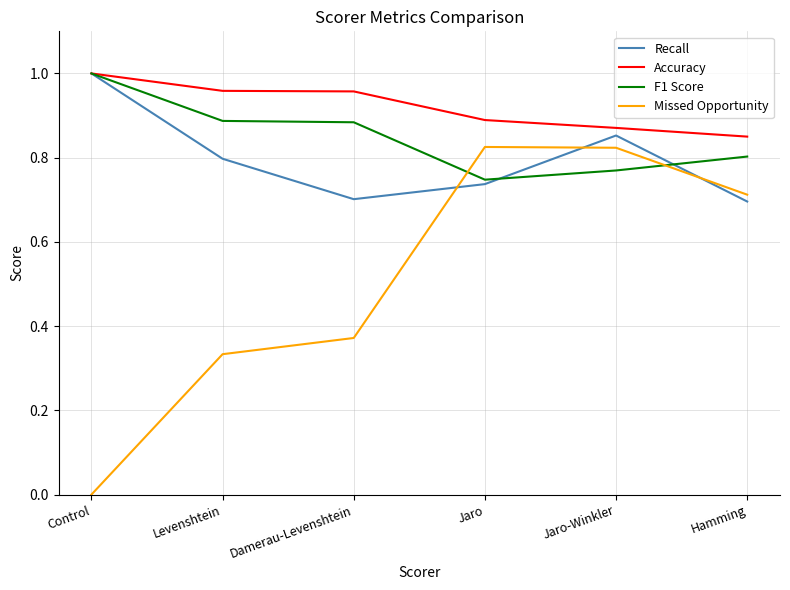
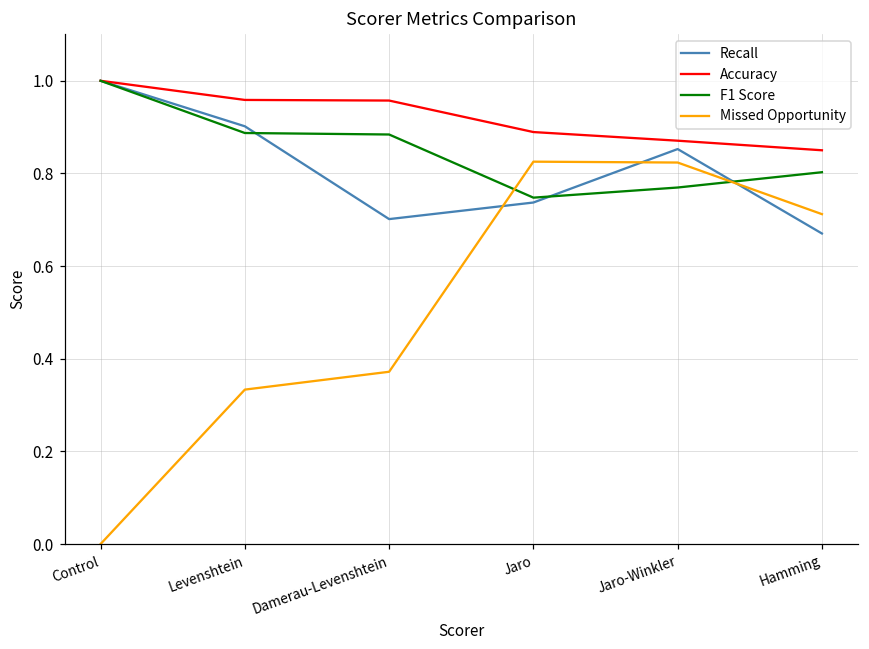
  {
    "Recall": {
-     "Levenshtein": 0.80,
+     "Levenshtein": 0.90,
      "Damerau-Levenshtein": 0.70,
      "Jaro": 0.74,
      "Jaro-Winkler": 0.85,
-     "Hamming": 0.70
+     "Hamming": 0.67
    },
    "Accuracy": {
      "Levenshtein": 0.96,
      "Damerau-Levenshtein": 0.96,
      "Jaro": 0.89,
      "Jaro-Winkler": 0.87,
      "Hamming": 0.85
    },
    "F1 Score": {
      "Levenshtein": 0.89,
      "Damerau-Levenshtein": 0.88,
      "Jaro": 0.75,
      "Jaro-Winkler": 0.77,
      "Hamming": 0.80
    },
    "Missed Opportunity": {
      "Control": 0.00,
      "Levenshtein": 0.33,
      "Damerau-Levenshtein": 0.37,
      "Jaro": 0.83,
      "Jaro-Winkler": 0.82,
      "Hamming": 0.71
    }
  }
